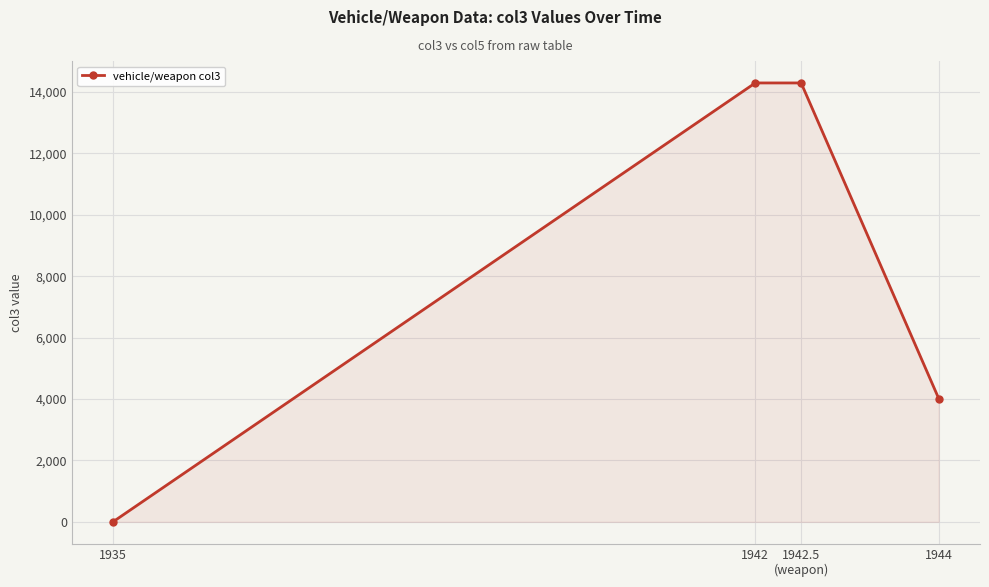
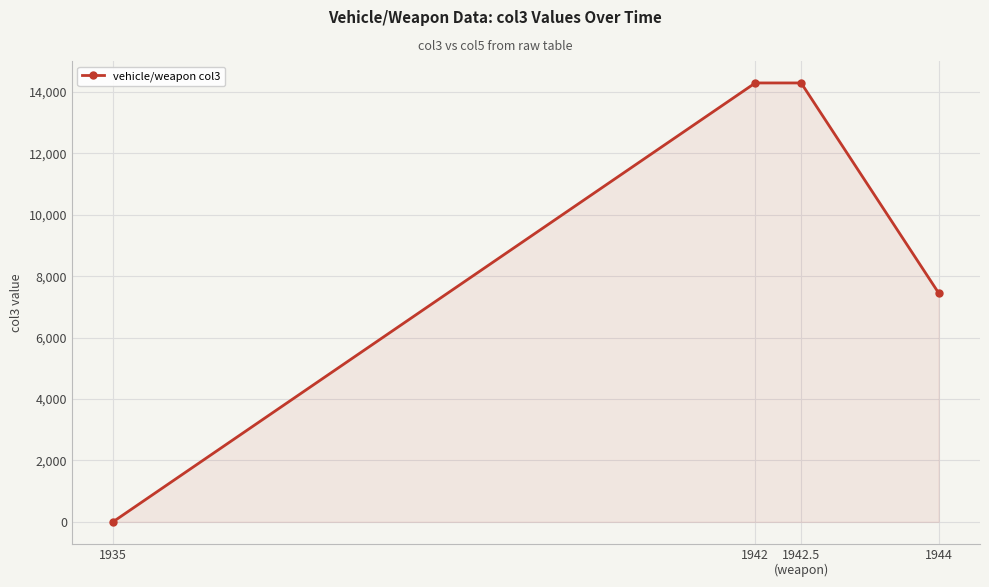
  {
    "1935": "0",
    "1942": "14,300",
    "1942.5 (weapon)": "14,300",
-   "1944": "4,000"
+   "1944": "7,400"
  }
